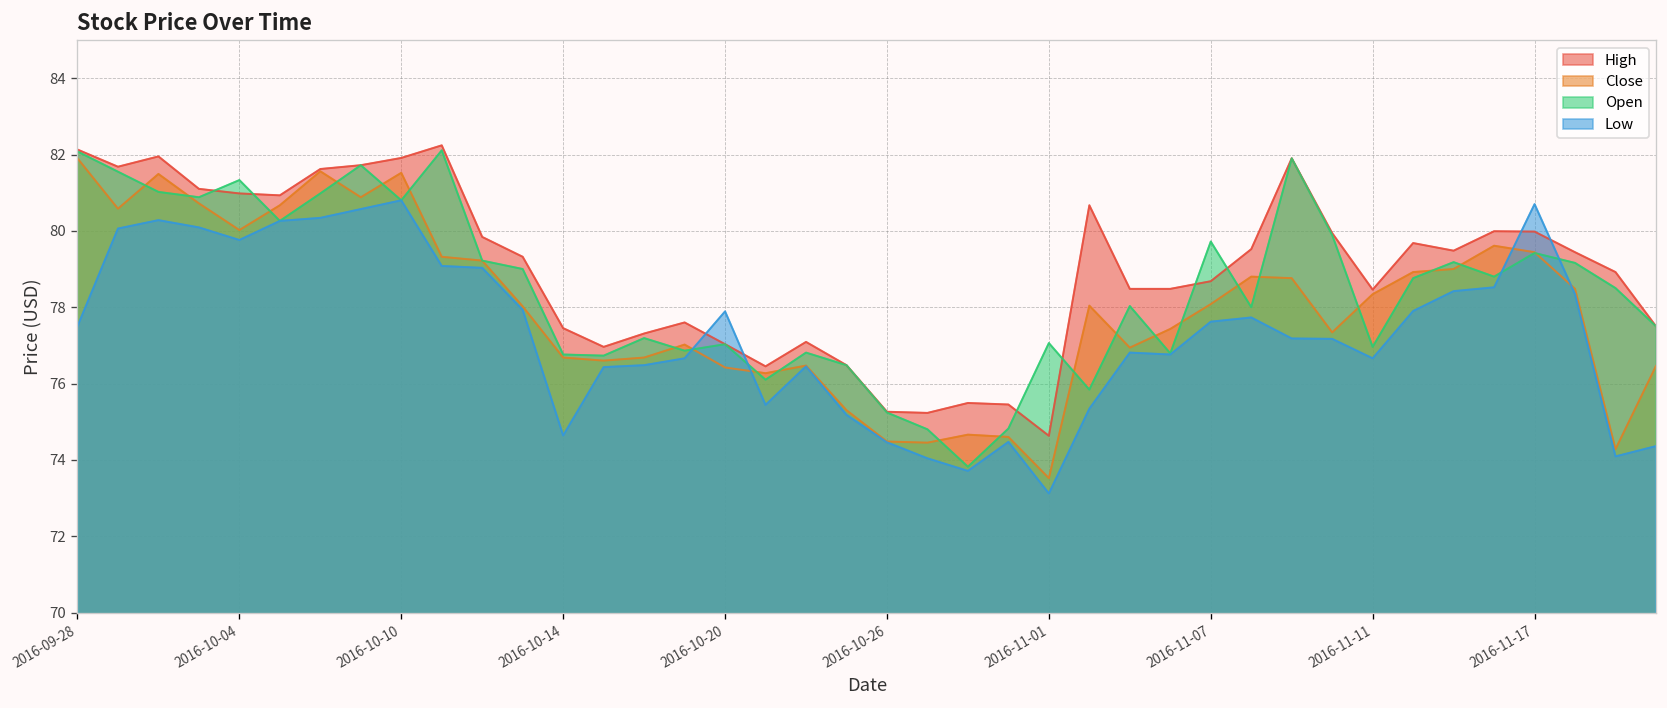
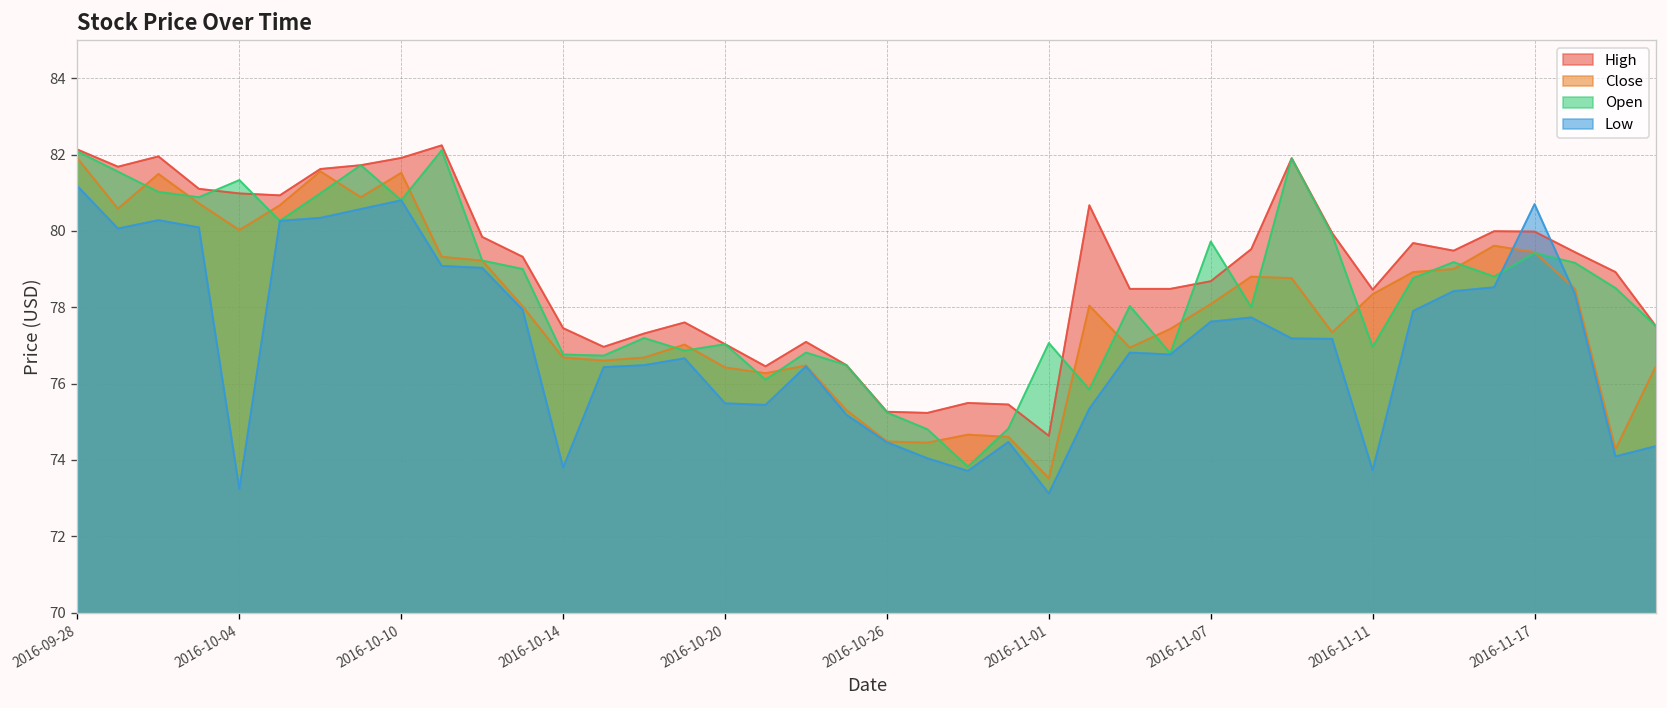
  {
    "Open": {
      "2016-10-04": 81.3,
      "2016-10-14": 76.8,
      "2016-11-01": 77.1,
      "2016-11-07": 79.7,
      "2016-11-11": 77.0
    },
    "Low": {
-     "2016-09-28": 77.5,
-     "2016-10-04": 79.8,
-     "2016-10-14": 74.6,
-     "2016-10-20": 77.9,
+     "2016-09-28": 81.2,
+     "2016-10-04": 73.2,
+     "2016-10-14": 73.8,
+     "2016-10-20": 75.5,
      "2016-11-01": 73.1,
      "2016-11-07": 77.6,
-     "2016-11-11": 76.7,
+     "2016-11-11": 73.7,
      "2016-11-17": 80.7
    }
  }
